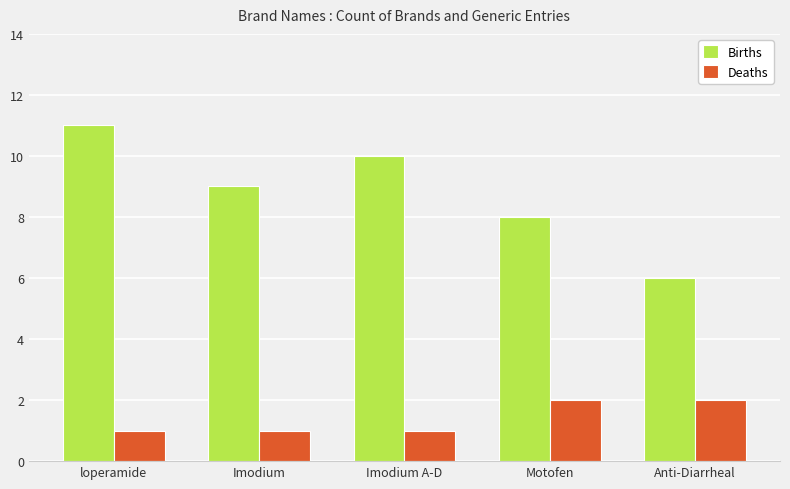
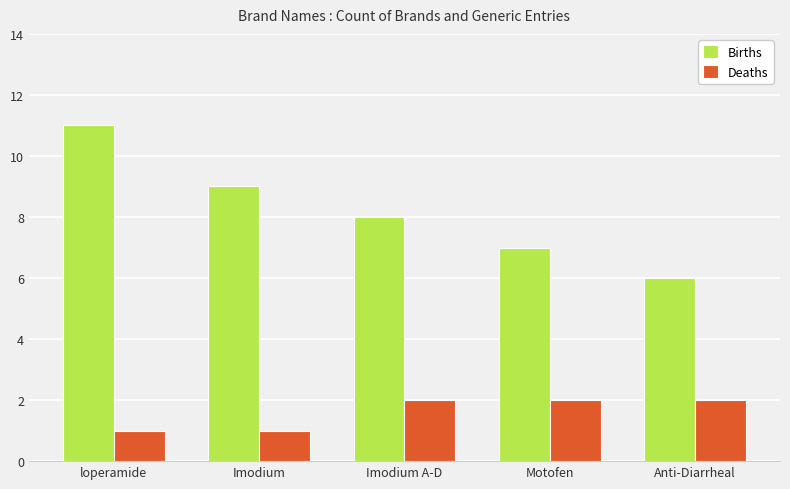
  {
    "Births": {
      "loperamide": 11,
      "Imodium": 9,
-     "Imodium A-D": 10,
-     "Motofen": 8,
+     "Imodium A-D": 8,
+     "Motofen": 7,
      "Anti-Diarrheal": 6
    },
    "Deaths": {
      "loperamide": 1,
      "Imodium": 1,
-     "Imodium A-D": 1,
+     "Imodium A-D": 2,
      "Motofen": 2,
      "Anti-Diarrheal": 2
    }
  }
